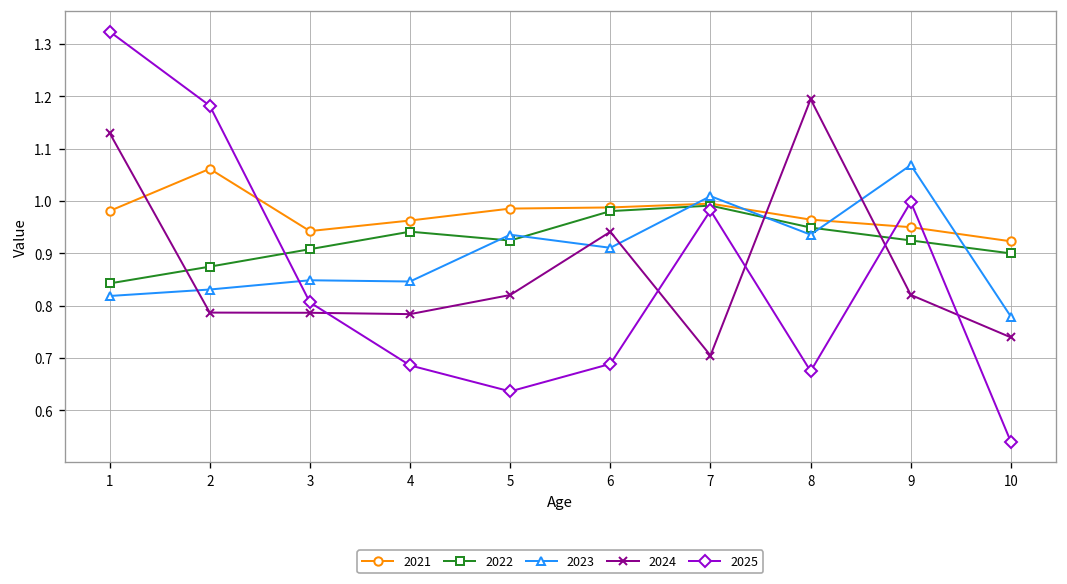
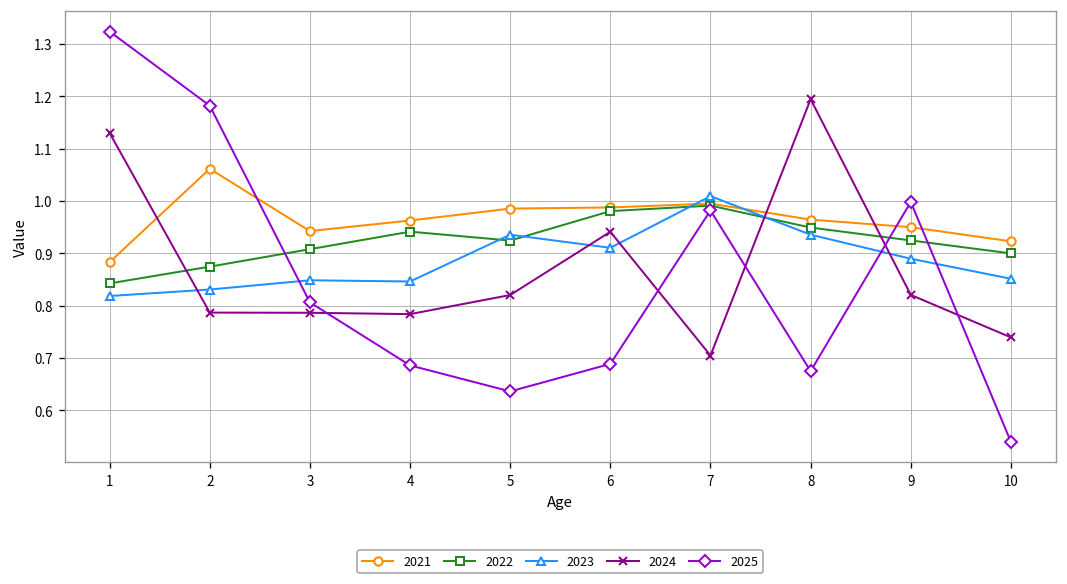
  {
    "2021": {
-     "1": 0.98,
+     "1": 0.88,
      "2": 1.06,
      "3": 0.94,
      "4": 0.96,
      "5": 0.99,
      "6": 0.99,
      "8": 0.96,
      "9": 0.95,
      "10": 0.92
    },
    "2022": {
      "1": 0.84,
      "2": 0.87,
      "3": 0.91,
      "4": 0.94,
      "5": 0.92,
      "6": 0.98,
      "8": 0.95,
      "9": 0.92,
      "10": 0.90
    },
    "2023": {
      "1": 0.82,
      "2": 0.83,
      "3": 0.85,
      "4": 0.85,
      "5": 0.94,
      "6": 0.91,
      "7": 1.01,
      "8": 0.94,
-     "9": 1.07,
-     "10": 0.78
+     "9": 0.89,
+     "10": 0.85
    },
    "2024": {
      "1": 1.13,
      "2": 0.79,
      "3": 0.79,
      "4": 0.78,
      "5": 0.82,
      "6": 0.94,
      "7": 0.70,
      "8": 1.19,
      "9": 0.82,
      "10": 0.74
    },
    "2025": {
      "1": 1.32,
      "2": 1.18,
      "3": 0.81,
      "4": 0.69,
      "5": 0.64,
      "6": 0.69,
      "7": 0.98,
      "8": 0.67,
      "9": 1.00,
      "10": 0.54
    }
  }
